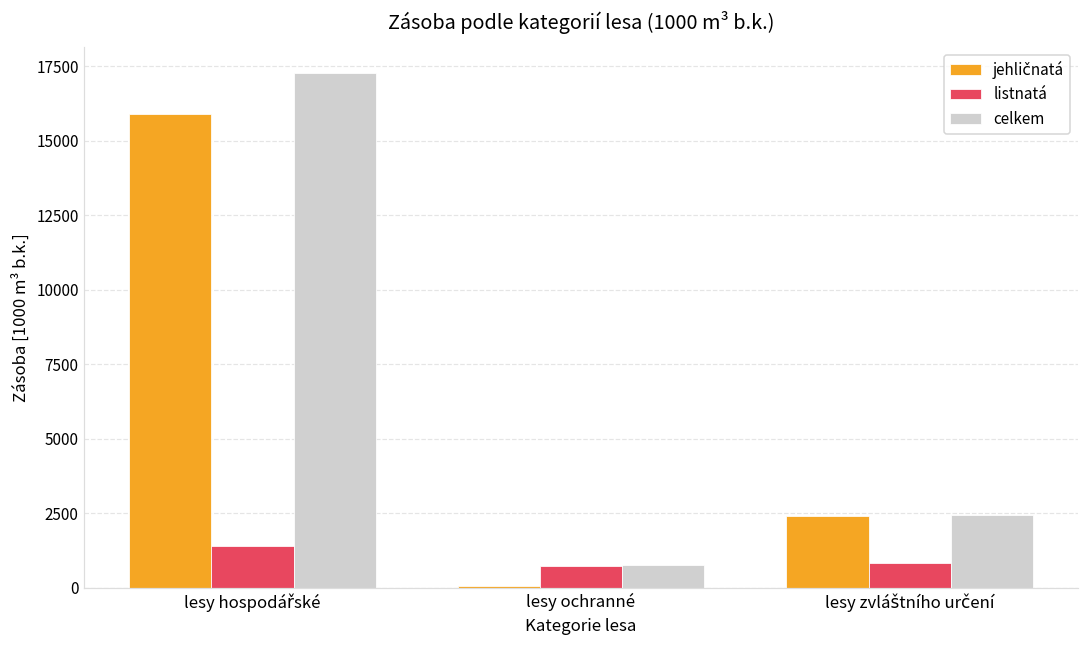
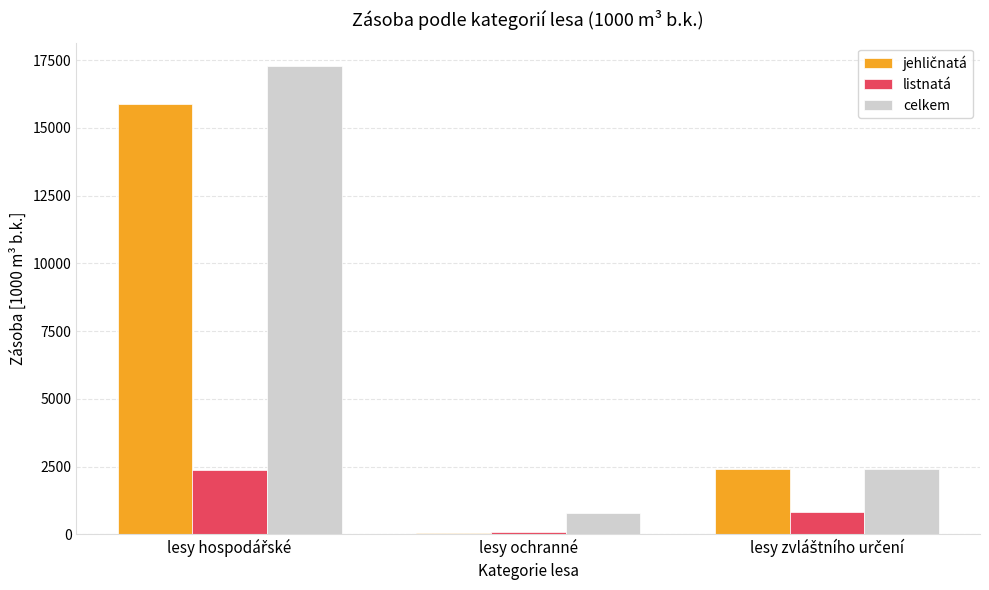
  {
    "jehličnatá": {
      "lesy hospodářské": 15900,
      "lesy zvláštního určení": 2400
    },
    "listnatá": {
-     "lesy hospodářské": 1400,
-     "lesy ochranné": 700,
+     "lesy hospodářské": 2400,
+     "lesy ochranné": 100,
      "lesy zvláštního určení": 800
    },
    "celkem": {
      "lesy hospodářské": 17300,
      "lesy ochranné": 800,
      "lesy zvláštního určení": 2400
    }
  }
